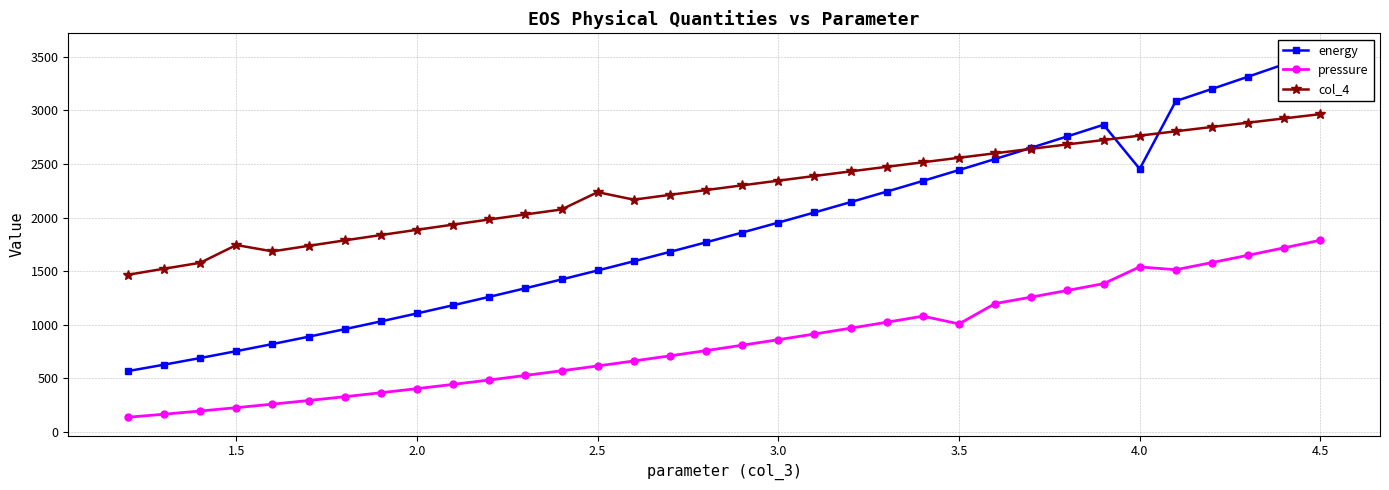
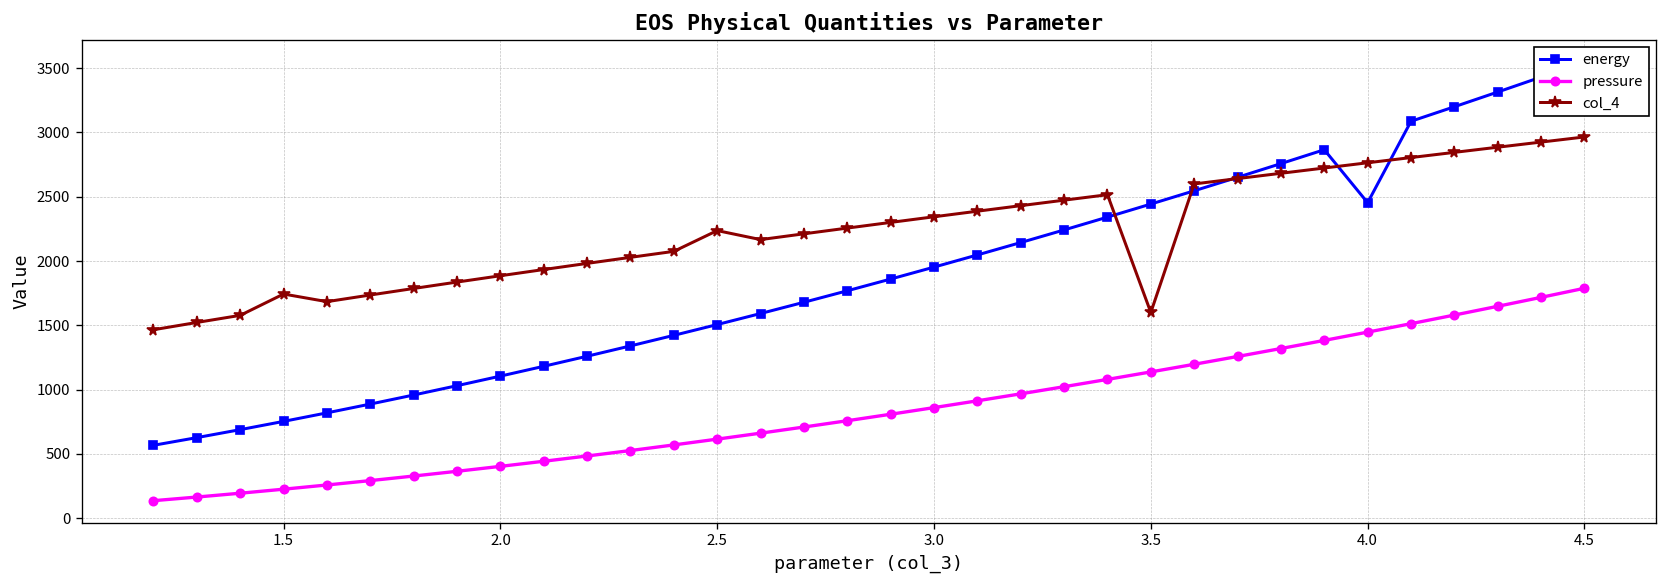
  {
    "energy": {
      "1.5": 750,
      "2.0": 1110,
      "2.5": 1510,
      "3.0": 1950,
      "3.5": 2440,
      "4.0": 2450
    },
    "pressure": {
      "1.5": 230,
      "2.0": 400,
      "2.5": 620,
      "3.0": 860,
-     "3.5": 1010,
-     "4.0": 1540,
+     "3.5": 1140,
+     "4.0": 1450,
      "4.5": 1790
    },
    "col_4": {
      "1.5": 1740,
      "2.0": 1890,
      "2.5": 2240,
      "3.0": 2340,
-     "3.5": 2560,
+     "3.5": 1600,
      "4.0": 2760,
      "4.5": 2960
    }
  }
